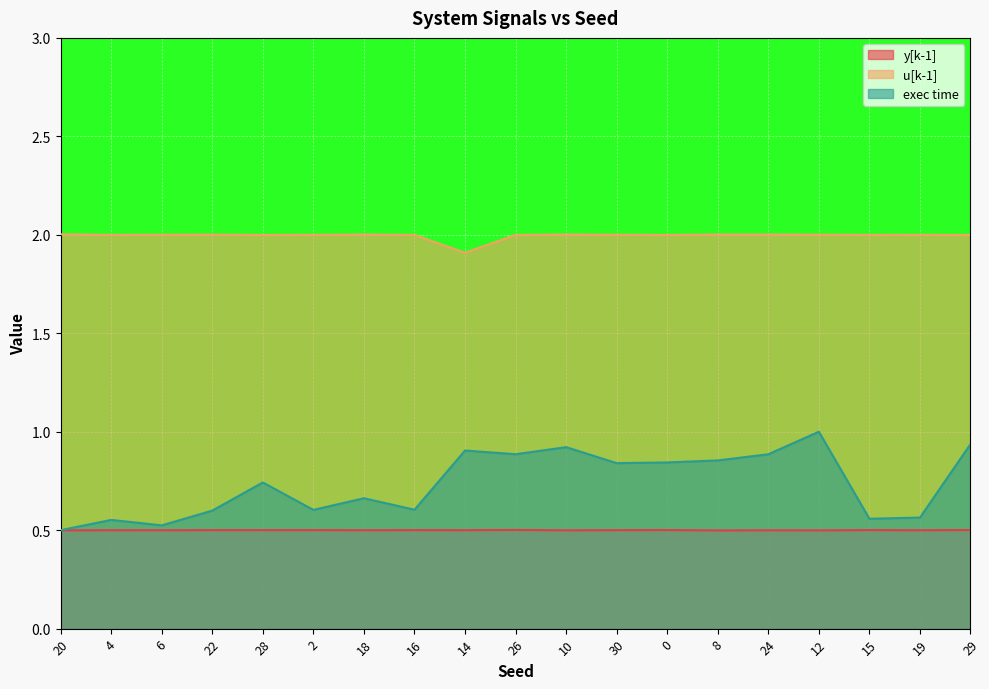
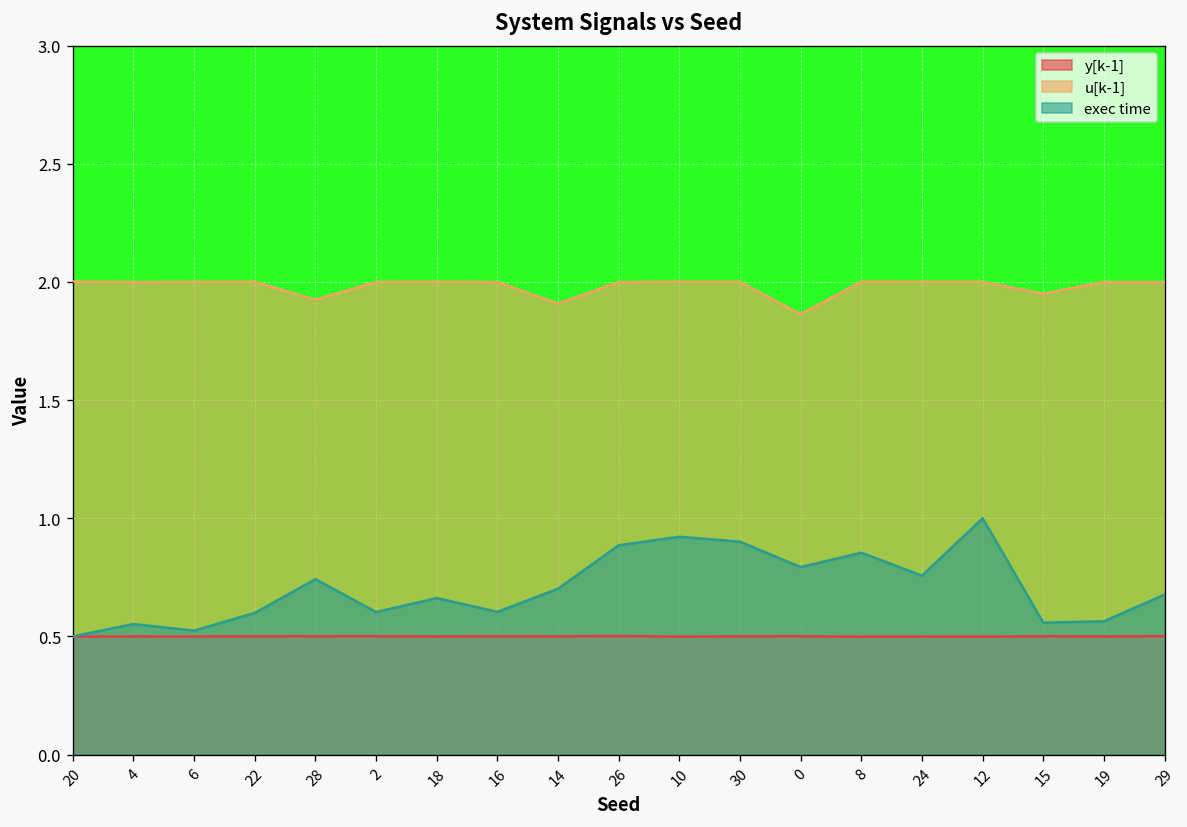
  {
    "y[k-1]": {
      "4": 0.50,
      "6": 0.50,
      "22": 0.50,
      "28": 0.50,
      "2": 0.50,
      "18": 0.50,
      "16": 0.50,
      "14": 0.50,
      "26": 0.50,
      "10": 0.50,
      "30": 0.50,
      "0": 0.50,
      "8": 0.50,
      "24": 0.50,
      "12": 0.50,
      "15": 0.50,
      "19": 0.50,
      "29": 0.50
    },
    "u[k-1]": {
      "20": 2.00,
      "4": 2.00,
      "6": 2.00,
      "22": 2.00,
-     "28": 2.00,
+     "28": 1.93,
      "2": 2.00,
      "18": 2.00,
      "16": 2.00,
      "14": 1.91,
      "26": 2.00,
      "10": 2.00,
      "30": 2.00,
-     "0": 2.00,
+     "0": 1.86,
      "8": 2.00,
      "24": 2.00,
      "12": 2.00,
-     "15": 2.00,
+     "15": 1.95,
      "19": 2.00,
      "29": 2.00
    },
    "exec time": {
      "4": 0.55,
      "6": 0.52,
      "22": 0.60,
      "28": 0.74,
      "2": 0.60,
      "18": 0.66,
      "16": 0.60,
-     "14": 0.90,
+     "14": 0.70,
      "26": 0.89,
      "10": 0.92,
-     "30": 0.84,
-     "0": 0.84,
+     "30": 0.90,
+     "0": 0.79,
      "8": 0.85,
-     "24": 0.89,
+     "24": 0.76,
      "12": 1.00,
      "15": 0.56,
      "19": 0.56,
-     "29": 0.94
+     "29": 0.68
    }
  }
